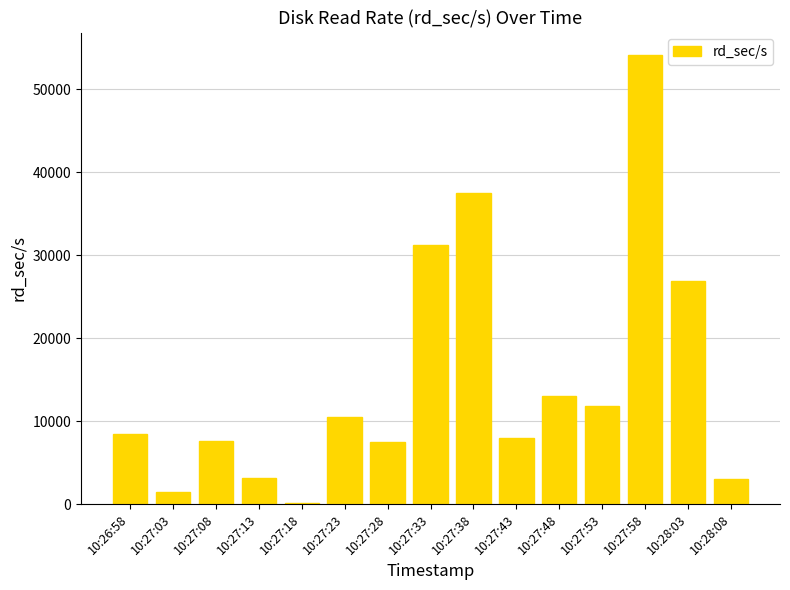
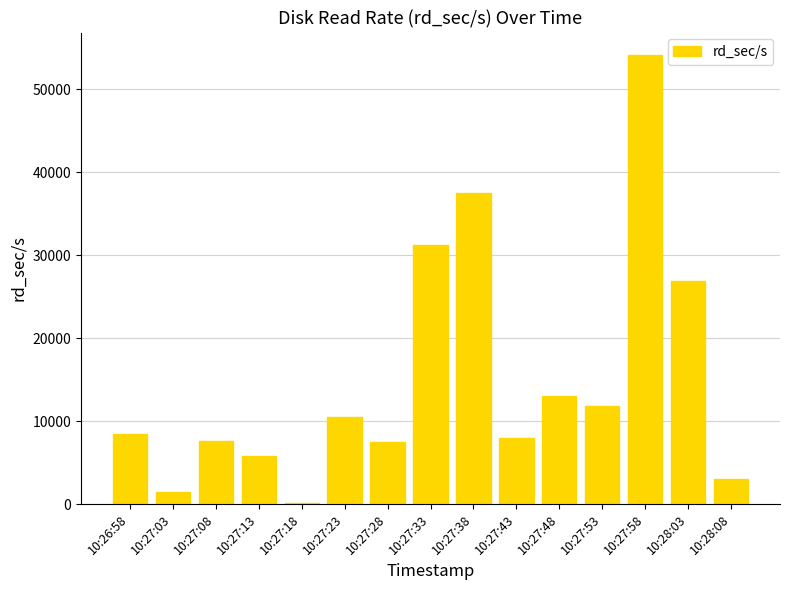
  {
    "10:26:58": 8000,
    "10:27:03": 1000,
    "10:27:08": 8000,
-   "10:27:13": 3000,
+   "10:27:13": 6000,
    "10:27:23": 10000,
    "10:27:28": 8000,
    "10:27:33": 31000,
    "10:27:38": 37000,
    "10:27:43": 8000,
    "10:27:48": 13000,
    "10:27:53": 12000,
    "10:27:58": 54000,
    "10:28:03": 27000,
    "10:28:08": 3000
  }
